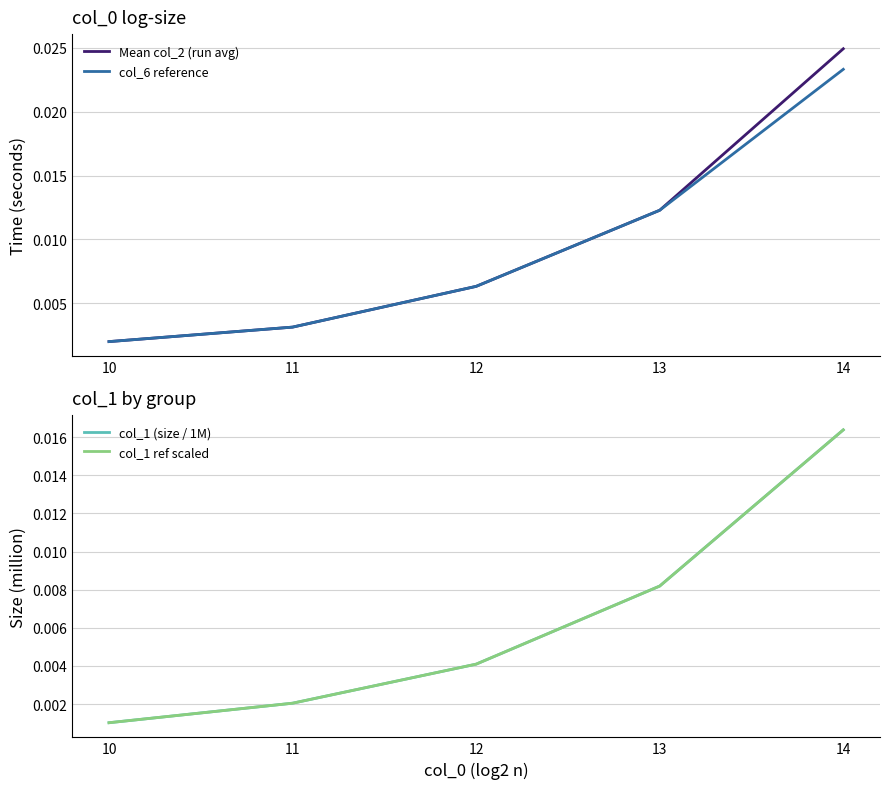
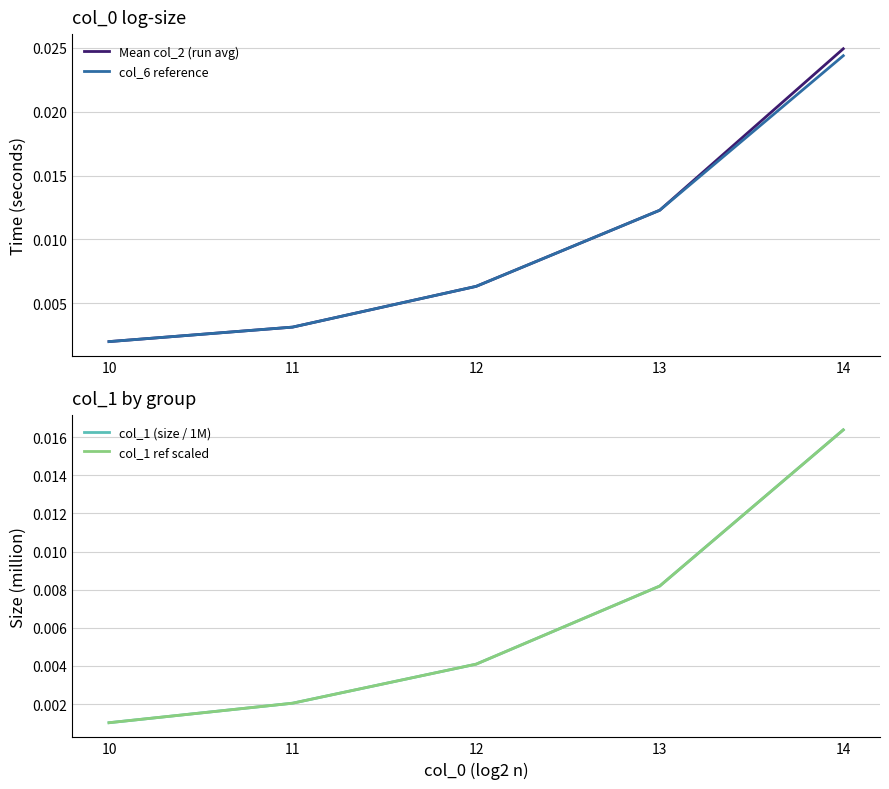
  {
    "col_0 log-size": {
      "Mean col_2 (run avg)": {
        "14": 0.0249
      },
      "col_6 reference": {
-       "14": 0.0233
+       "14": 0.0244
      }
    },
    "col_1 by group": {
      "10": 0.0010,
      "11": 0.0020,
      "12": 0.0041,
      "13": 0.0082,
      "14": 0.0164
    }
  }
